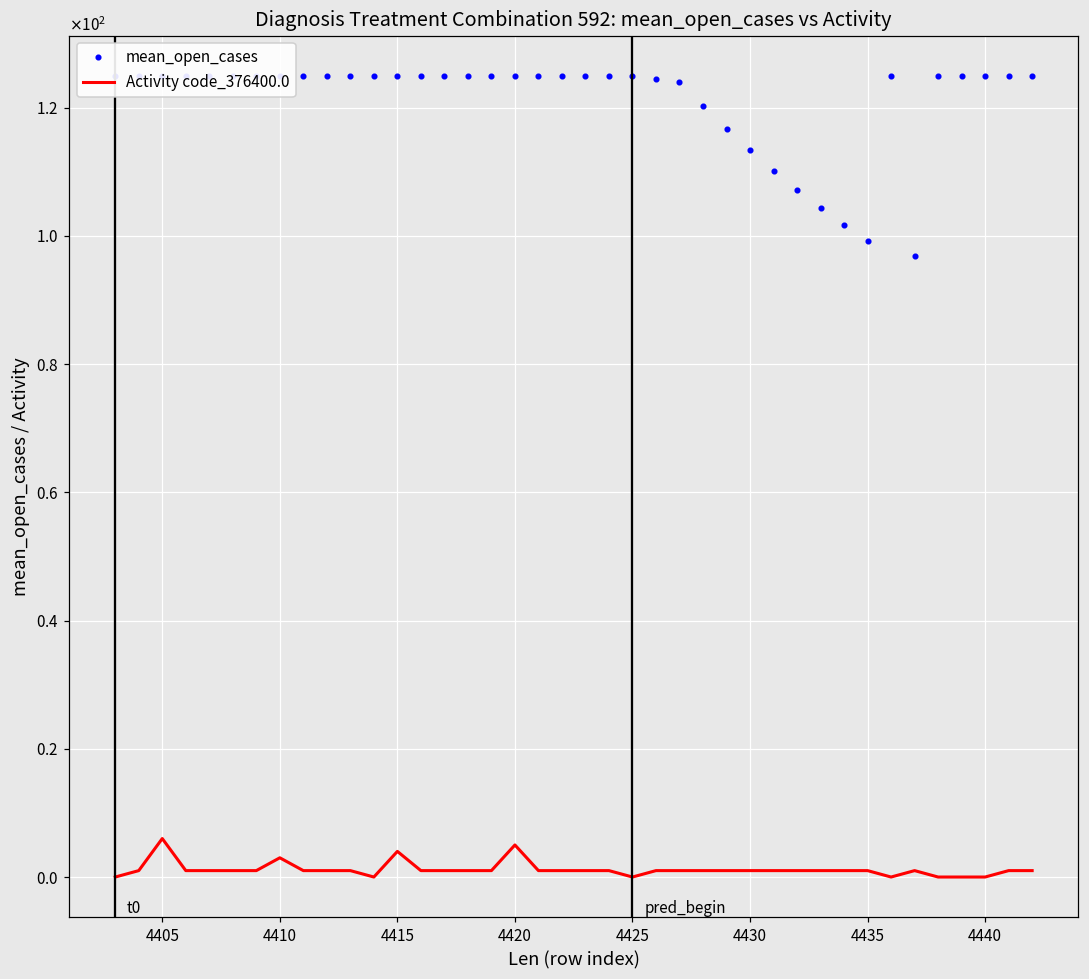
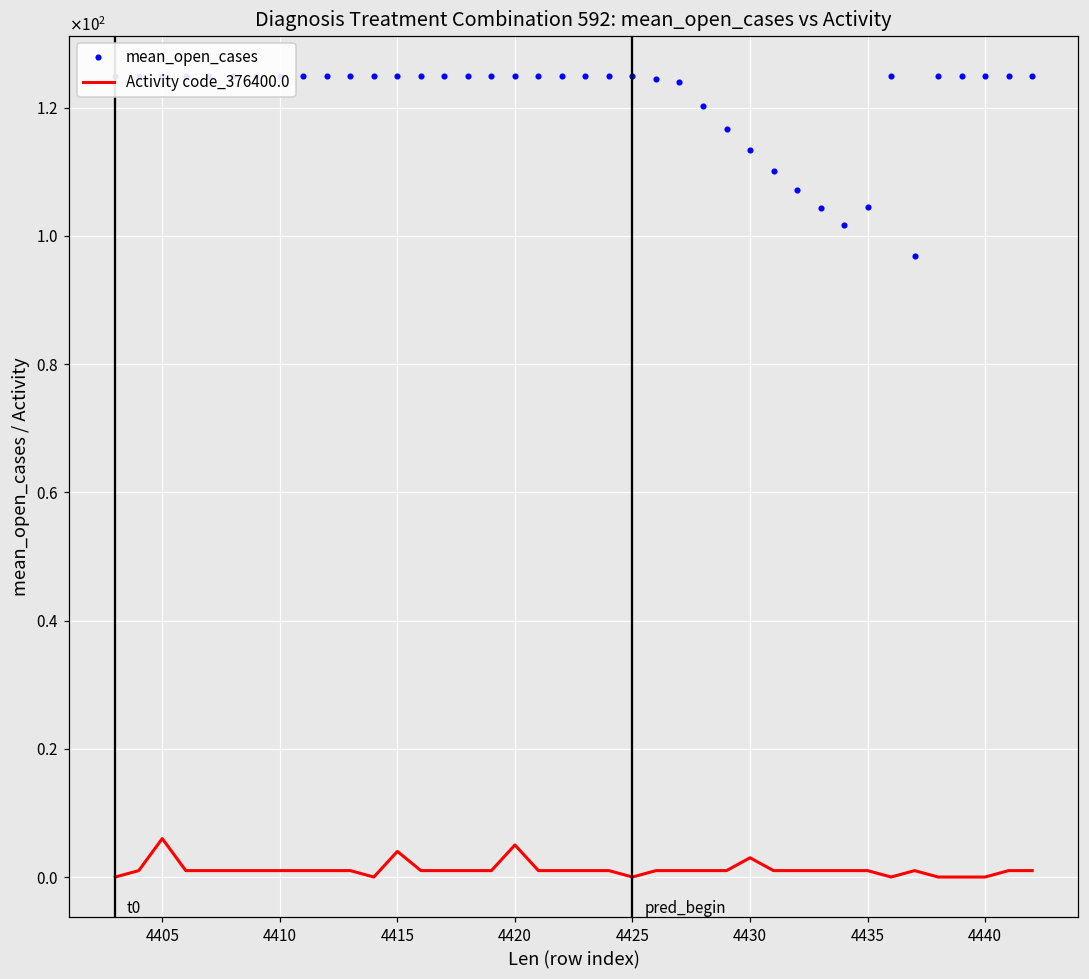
  {
    "mean_open_cases": {
      "4415": 125,
      "4420": 125,
      "4425": 125,
      "4430": 113,
-     "4435": 99,
+     "4435": 104,
      "4440": 125
    },
    "Activity code_376400.0": {
      "4405": 6,
-     "4410": 3,
+     "4410": 1,
      "4415": 4,
      "4420": 5,
      "4425": 0,
-     "4430": 1,
+     "4430": 3,
      "4435": 1,
      "4440": 0
    }
  }
